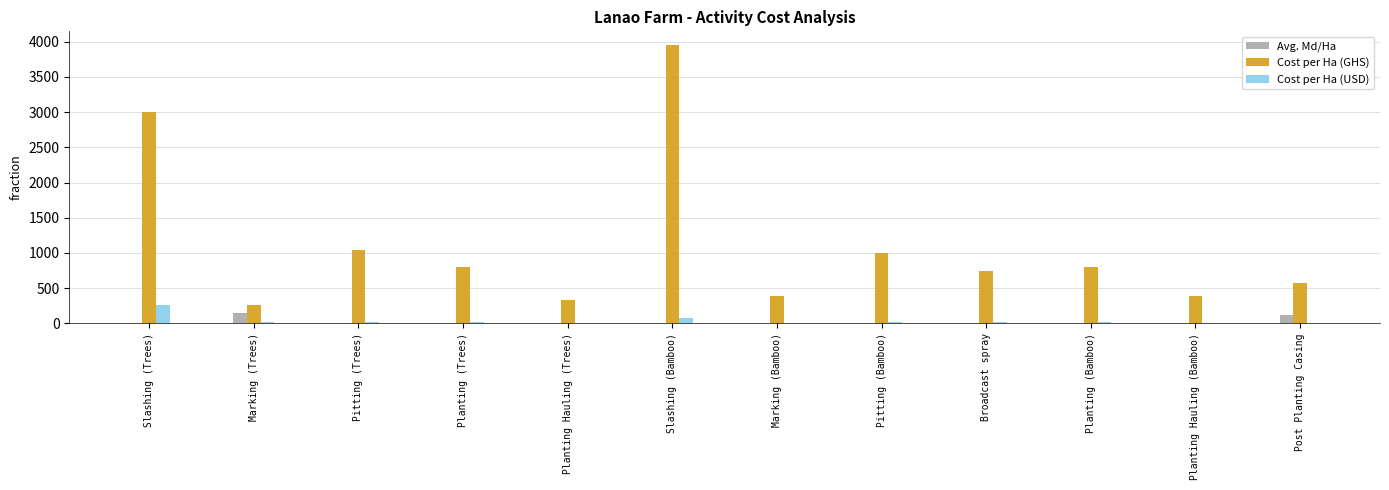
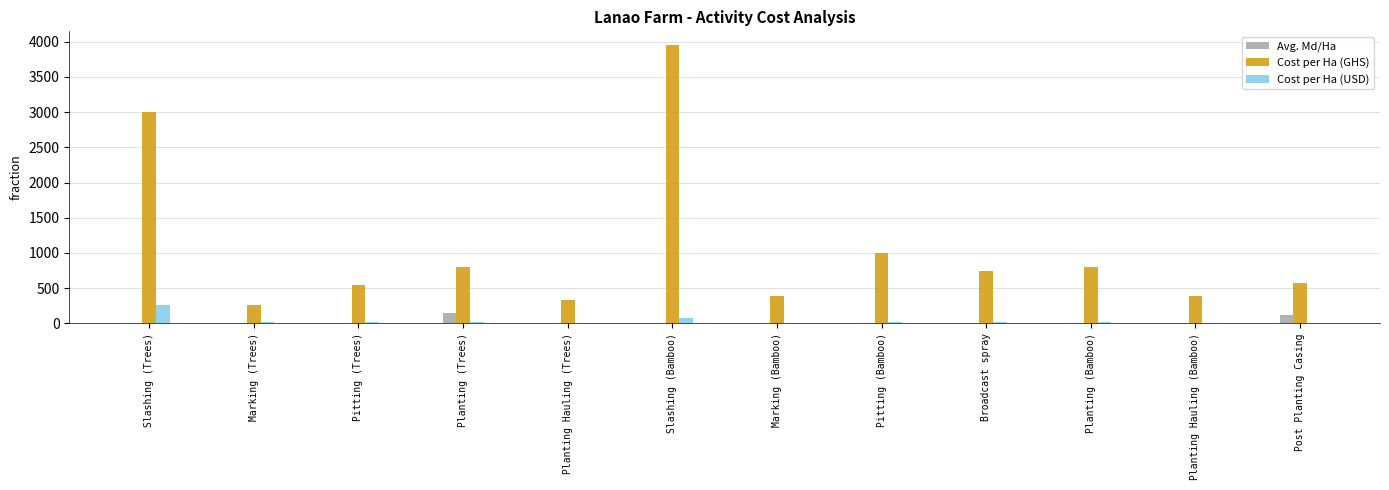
  {
    "Avg. Md/Ha": {
-     "Marking (Trees)": 100,
-     "Planting (Trees)": 0,
+     "Marking (Trees)": 0,
+     "Planting (Trees)": 100,
      "Post Planting Casing": 100
    },
    "Cost per Ha (GHS)": {
      "Slashing (Trees)": 3000,
      "Marking (Trees)": 300,
-     "Pitting (Trees)": 1000,
+     "Pitting (Trees)": 500,
      "Planting (Trees)": 800,
      "Planting Hauling (Trees)": 300,
      "Slashing (Bamboo)": 3900,
      "Marking (Bamboo)": 400,
      "Pitting (Bamboo)": 1000,
      "Broadcast spray": 700,
      "Planting (Bamboo)": 800,
      "Planting Hauling (Bamboo)": 400,
      "Post Planting Casing": 600
    },
    "Cost per Ha (USD)": {
      "Slashing (Trees)": 300,
      "Slashing (Bamboo)": 100
    }
  }
